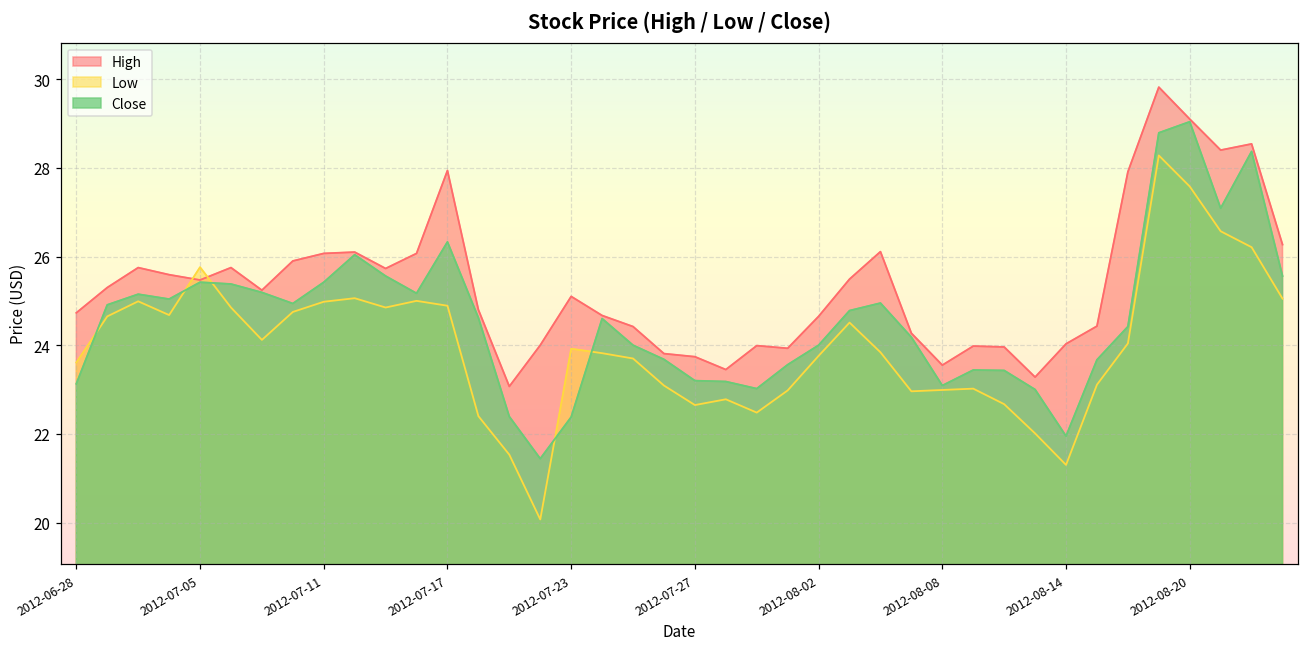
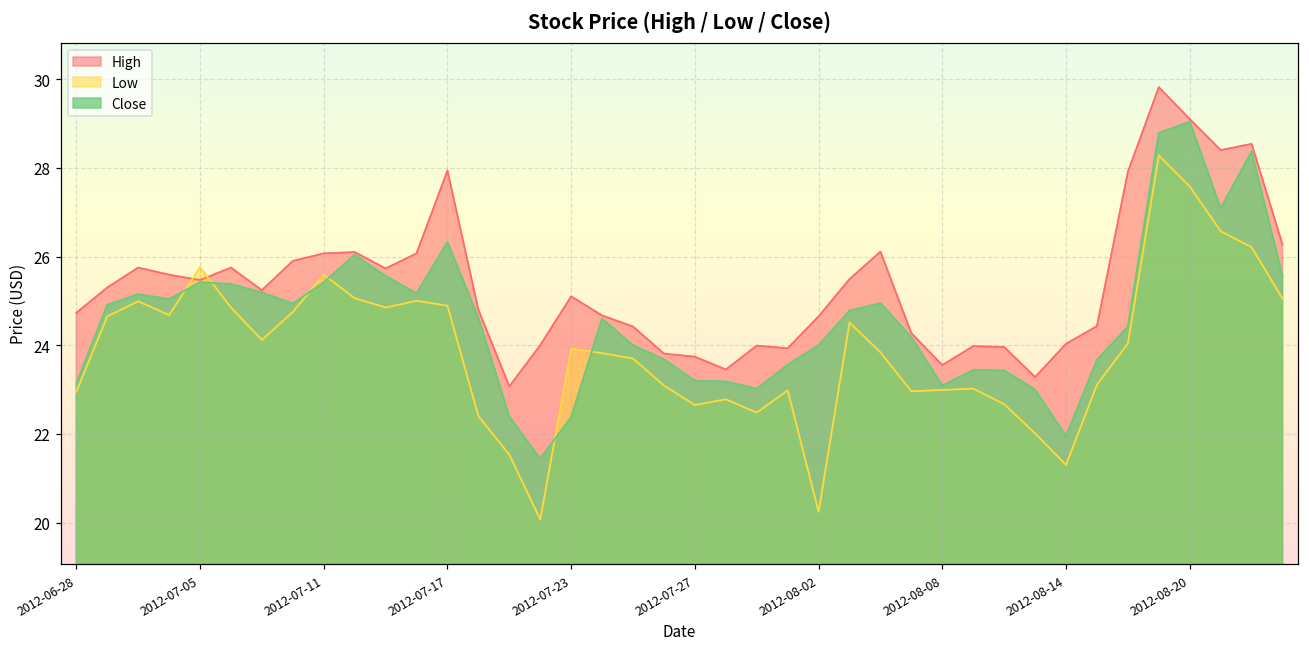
  {
    "High": {
      "2012-06-28": 24.7,
      "2012-07-11": 26.1,
      "2012-07-17": 27.9,
      "2012-07-23": 25.1,
      "2012-07-27": 23.7,
      "2012-08-02": 24.7,
      "2012-08-08": 23.6,
      "2012-08-14": 24.0
    },
    "Low": {
-     "2012-06-28": 23.6,
+     "2012-06-28": 23.0,
      "2012-07-05": 25.8,
-     "2012-07-11": 25.0,
+     "2012-07-11": 25.6,
      "2012-07-17": 24.9,
      "2012-07-23": 23.9,
      "2012-07-27": 22.7,
-     "2012-08-02": 23.8,
+     "2012-08-02": 20.2,
      "2012-08-08": 23.0,
      "2012-08-14": 21.3,
      "2012-08-20": 27.6
    },
    "Close": {
      "2012-06-28": 23.1,
      "2012-07-11": 25.4,
      "2012-07-17": 26.3,
      "2012-07-23": 22.4,
      "2012-07-27": 23.2,
      "2012-08-02": 24.0,
      "2012-08-08": 23.1,
      "2012-08-14": 22.0
    }
  }
